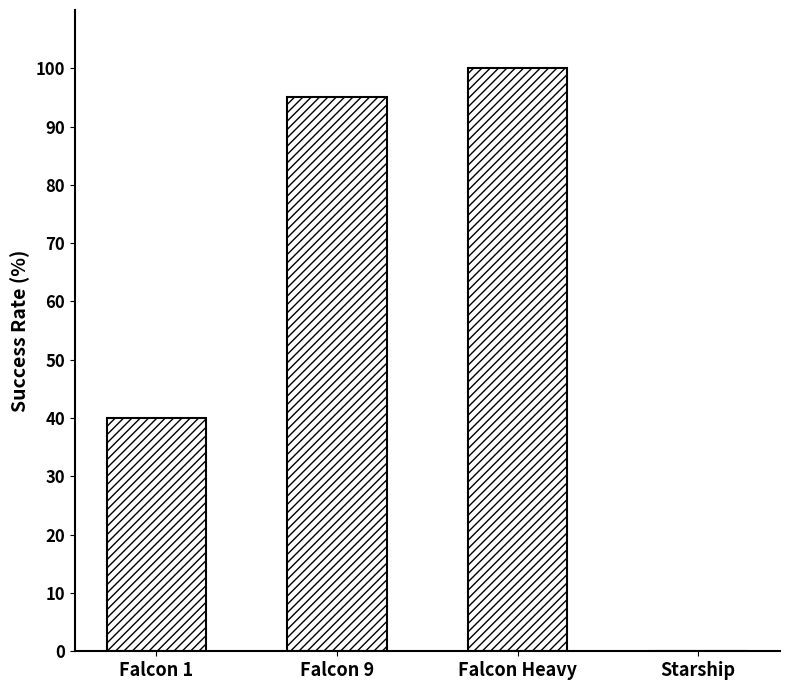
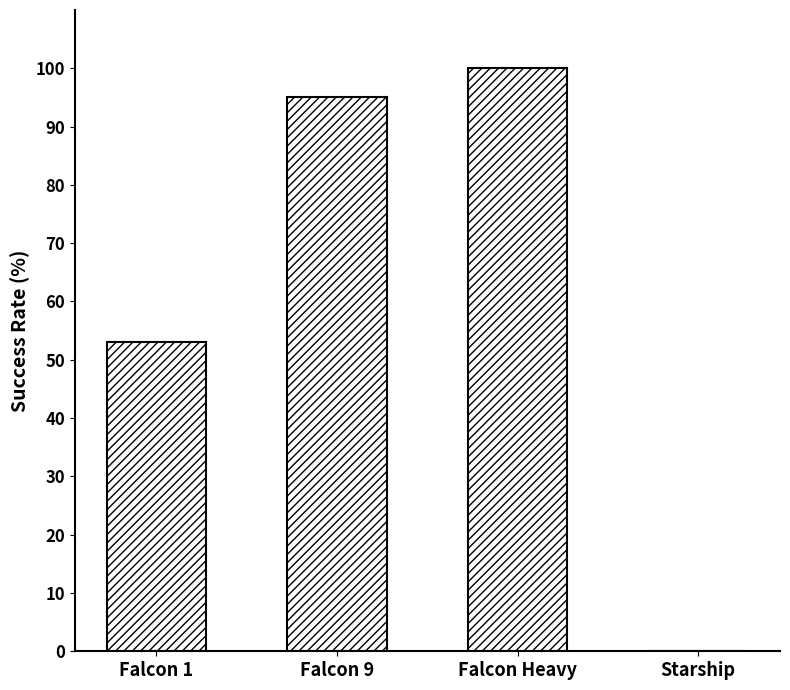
  {
-   "Falcon 1": 40,
+   "Falcon 1": 53,
    "Falcon 9": 95,
    "Falcon Heavy": 100,
    "Starship": 0
  }
